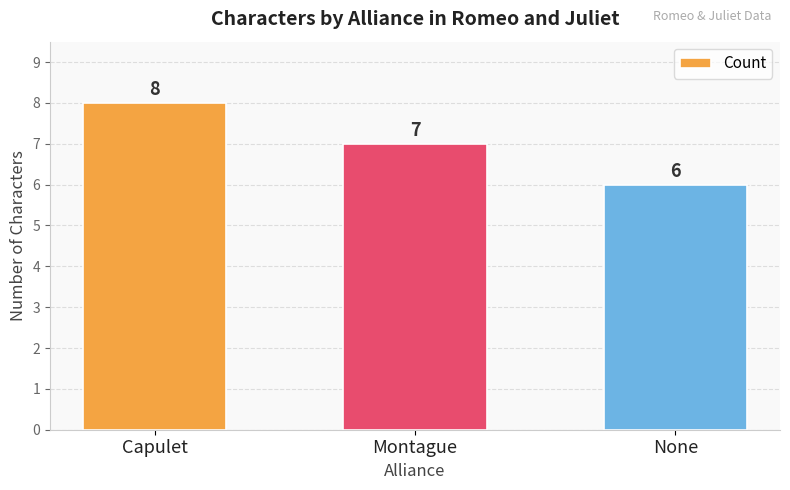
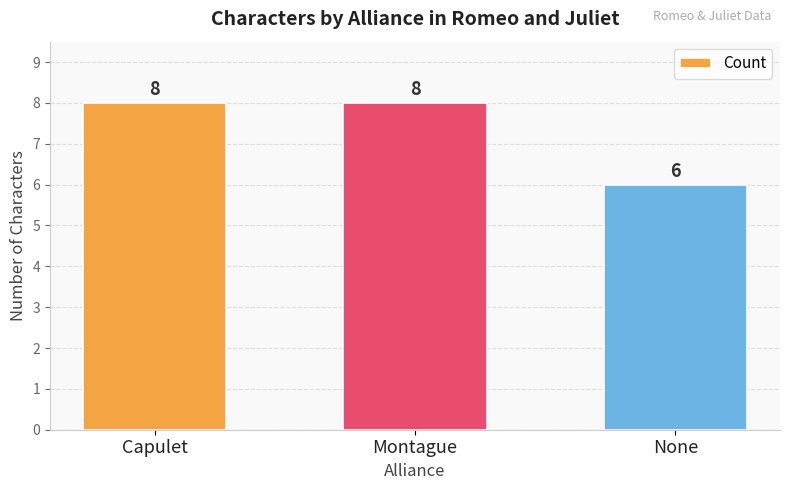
  {
    "Capulet": 8,
-   "Montague": 7,
+   "Montague": 8,
    "None": 6
  }
